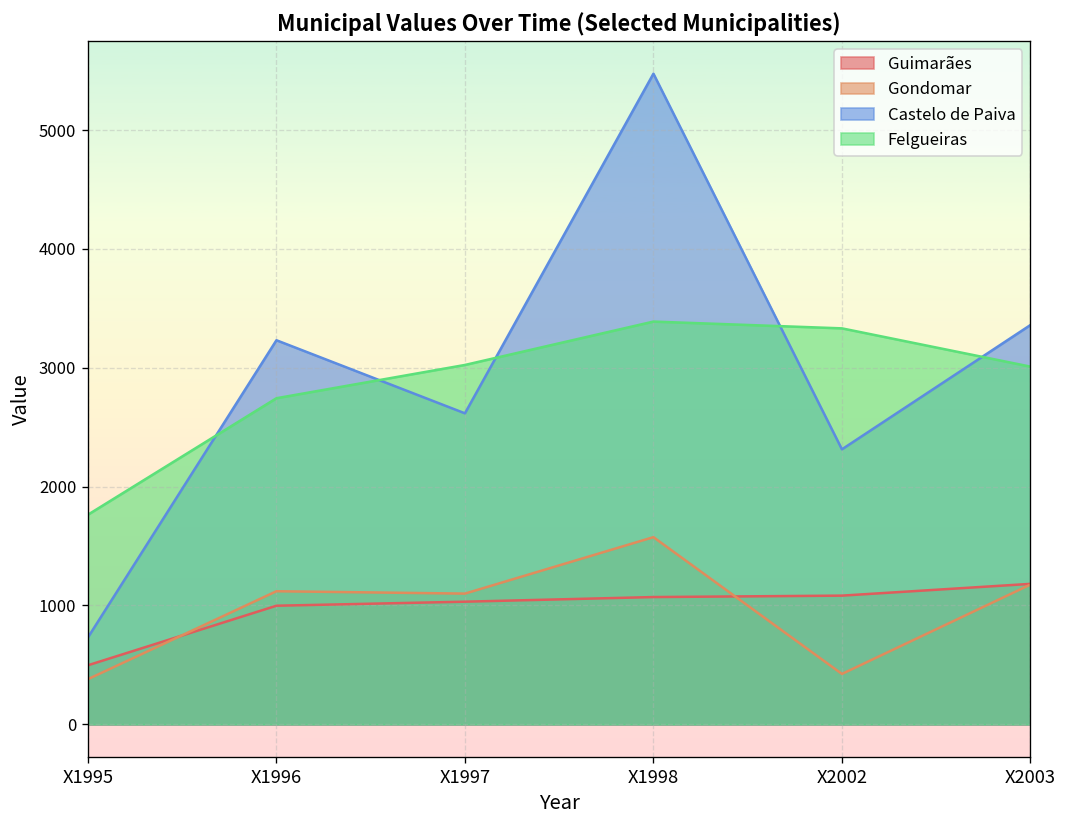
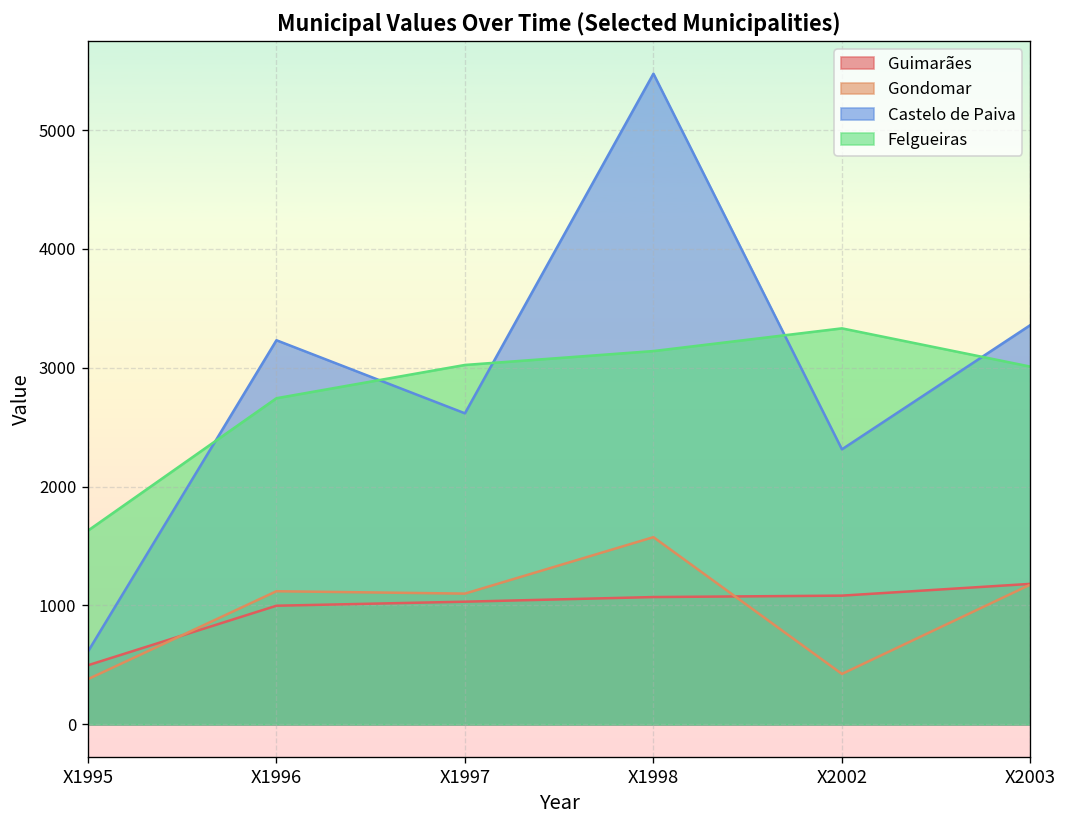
  {
    "Castelo de Paiva": {
-     "X1995": 700,
+     "X1995": 600,
      "X1996": 3200,
      "X1997": 2600,
      "X1998": 5500,
      "X2002": 2300,
      "X2003": 3400
    },
    "Felgueiras": {
-     "X1995": 1800,
+     "X1995": 1600,
      "X1996": 2700,
      "X1997": 3000,
-     "X1998": 3400,
+     "X1998": 3100,
      "X2002": 3300,
      "X2003": 3000
    }
  }
